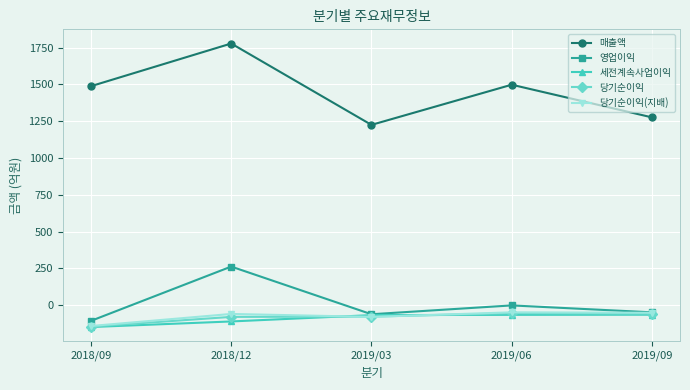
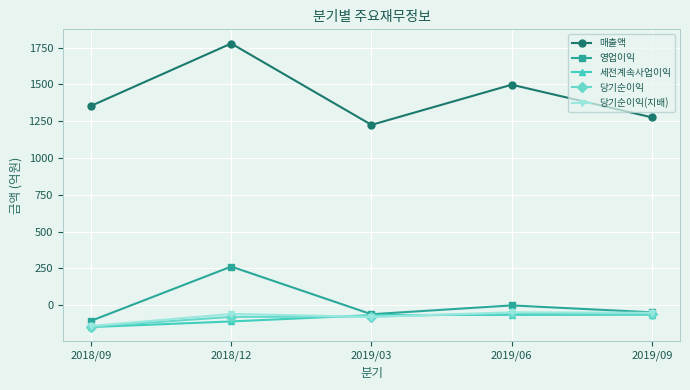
  {
    "매출액": {
-     "2018/09": 1490,
+     "2018/09": 1350,
      "2018/12": 1780,
      "2019/03": 1230,
      "2019/06": 1500,
      "2019/09": 1280
    }
  }
